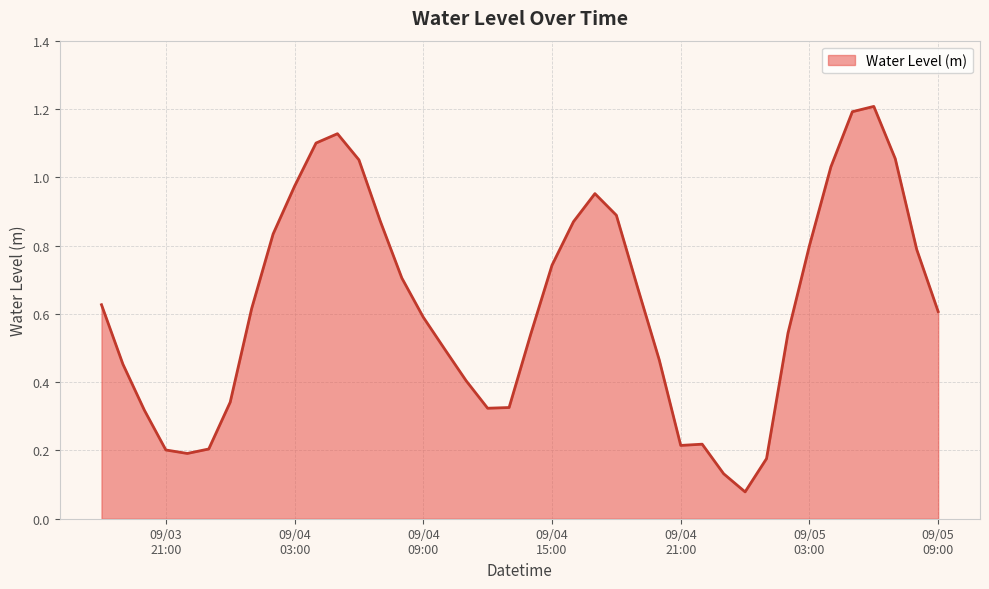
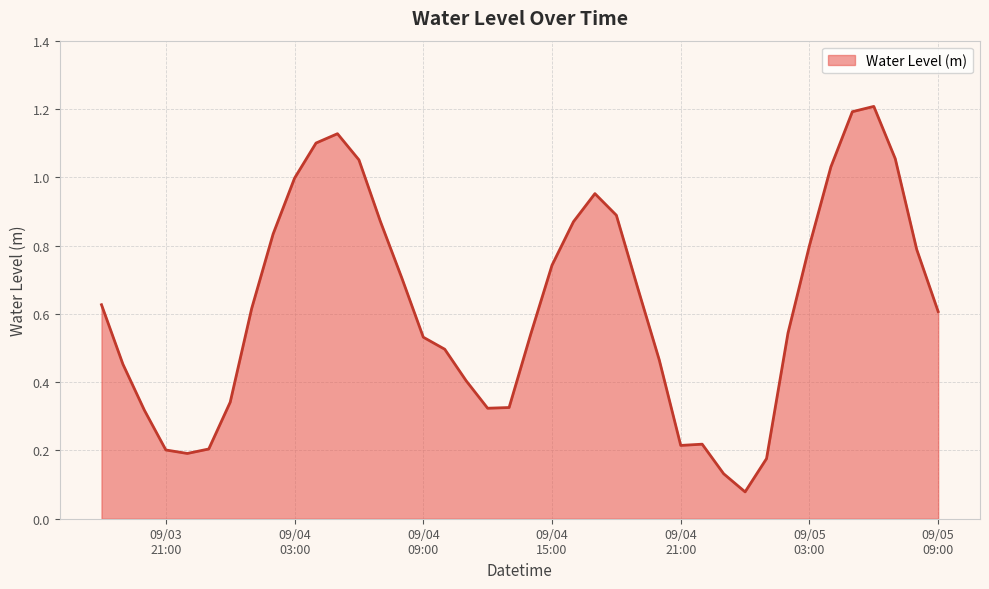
  {
    "09/03 21:00": 0.20,
-   "09/04 03:00": 0.97,
-   "09/04 09:00": 0.59,
+   "09/04 03:00": 1.00,
+   "09/04 09:00": 0.53,
    "09/04 15:00": 0.74,
    "09/04 21:00": 0.21,
    "09/05 03:00": 0.80,
    "09/05 09:00": 0.61
  }
